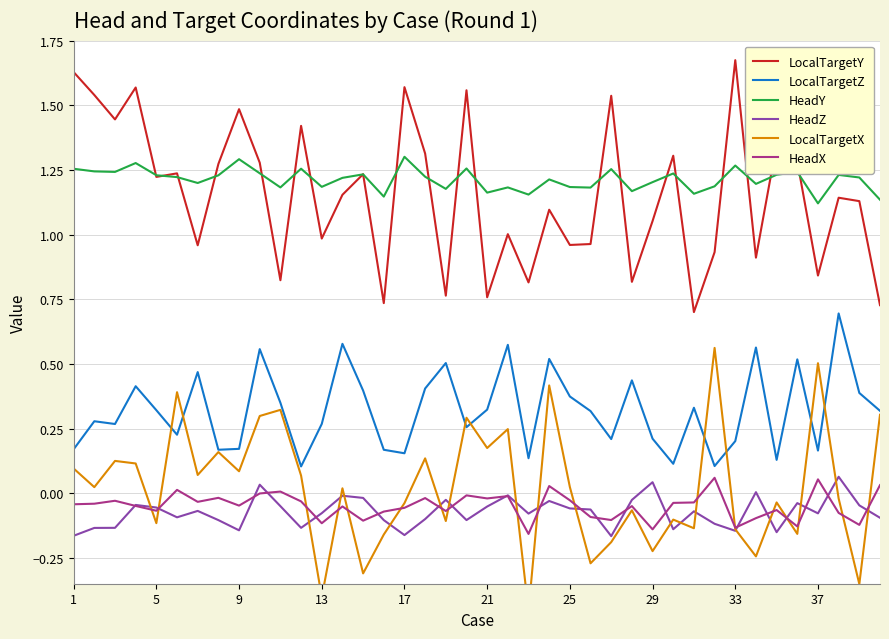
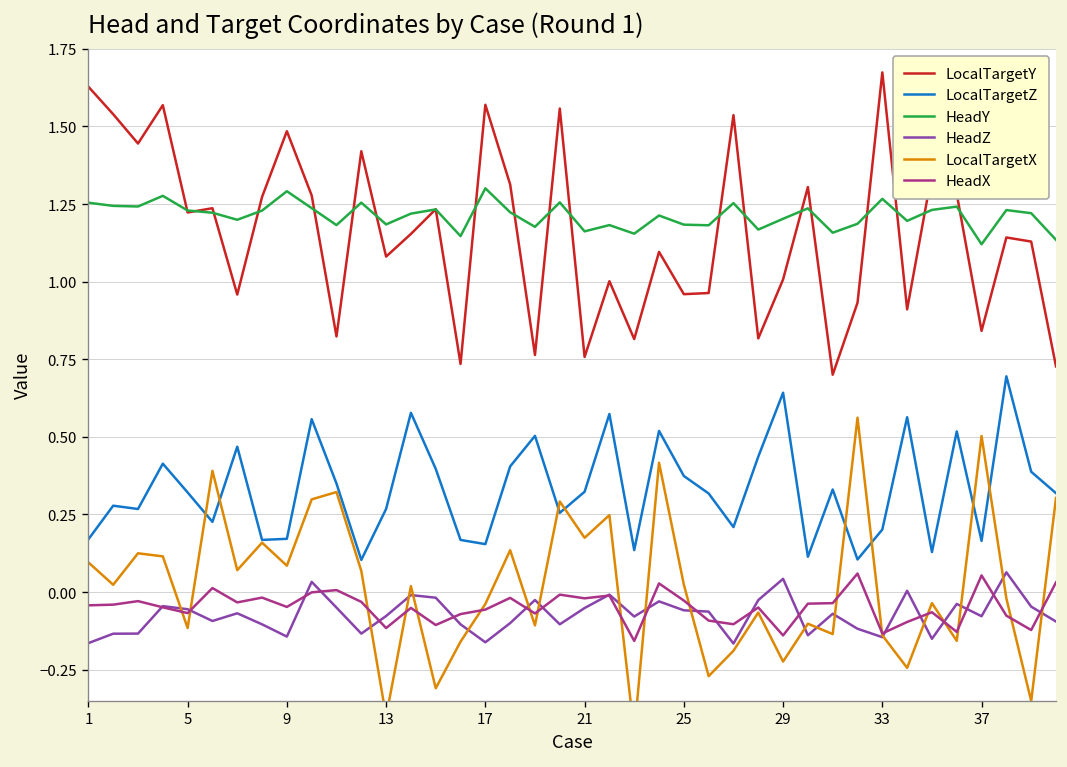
  {
    "LocalTargetY": {
      "1": 1.63,
      "9": 1.48,
-     "13": 0.98,
+     "13": 1.08,
      "17": 1.57,
      "21": 0.76,
      "25": 0.96,
-     "29": 1.05,
+     "29": 1.01,
      "33": 1.67,
      "37": 0.84
    },
    "LocalTargetZ": {
      "1": 0.17,
      "5": 0.32,
      "9": 0.17,
      "13": 0.27,
      "17": 0.15,
      "21": 0.32,
      "25": 0.37,
-     "29": 0.21,
+     "29": 0.64,
      "33": 0.20,
      "37": 0.16
    },
    "HeadY": {
      "1": 1.25,
      "9": 1.29,
      "13": 1.18,
      "17": 1.30,
      "21": 1.16,
      "25": 1.18,
      "29": 1.20,
      "33": 1.27,
      "37": 1.12
    },
    "LocalTargetX": {
      "1": 0.10,
      "5": -0.12,
      "9": 0.08,
      "17": -0.04,
      "21": 0.17,
      "25": 0.02,
      "29": -0.22,
      "37": 0.50
    }
  }
